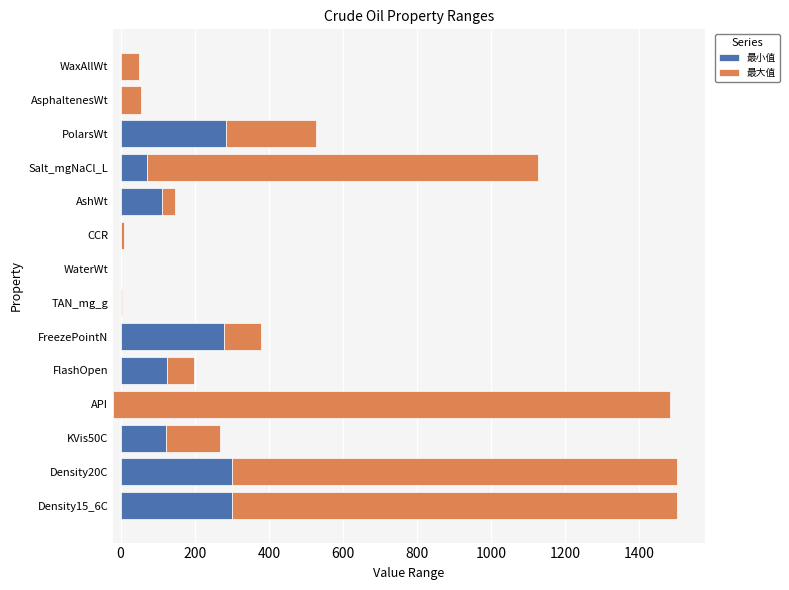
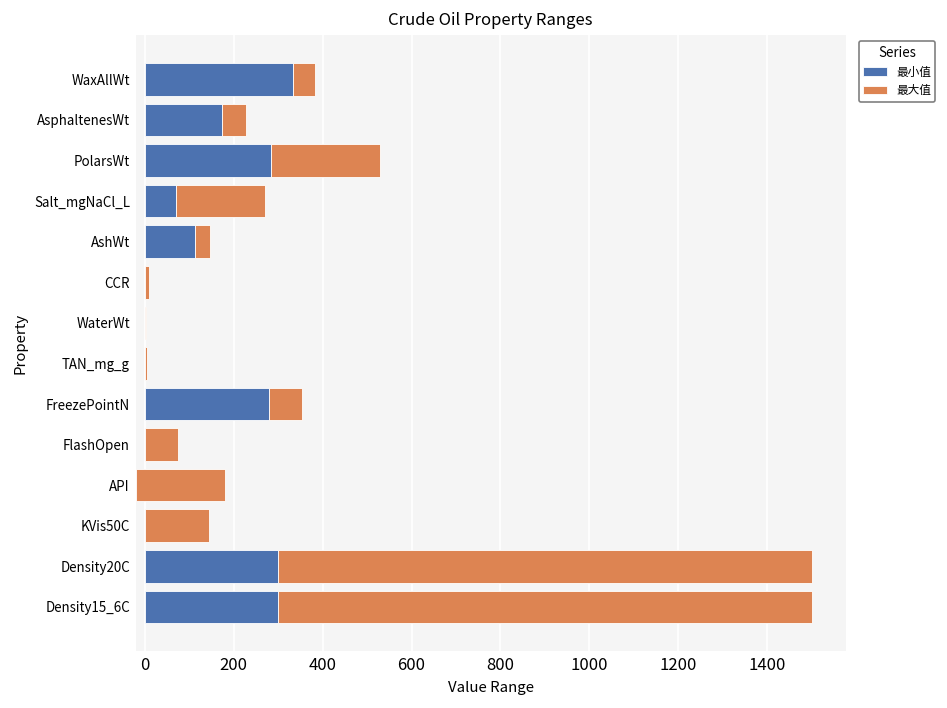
  {
    "最小值": {
-     "WaxAllWt": 0,
-     "AsphaltenesWt": 0,
+     "WaxAllWt": 330,
+     "AsphaltenesWt": 170,
      "PolarsWt": 280,
      "Salt_mgNaCl_L": 70,
      "AshWt": 110,
      "CCR": 0,
      "WaterWt": 0,
      "TAN_mg_g": 0,
      "FreezePointN": 280,
-     "FlashOpen": 120,
+     "FlashOpen": 0,
      "API": -20,
-     "KVis50C": 120,
+     "KVis50C": 0,
      "Density20C": 300,
      "Density15_6C": 300
    },
    "最大值": {
      "WaxAllWt": 50,
      "AsphaltenesWt": 60,
      "PolarsWt": 240,
-     "Salt_mgNaCl_L": 1060,
+     "Salt_mgNaCl_L": 200,
      "AshWt": 40,
      "CCR": 10,
-     "FreezePointN": 100,
+     "FreezePointN": 70,
      "FlashOpen": 80,
-     "API": 1500,
+     "API": 200,
      "KVis50C": 150,
      "Density20C": 1200,
      "Density15_6C": 1200
    }
  }
